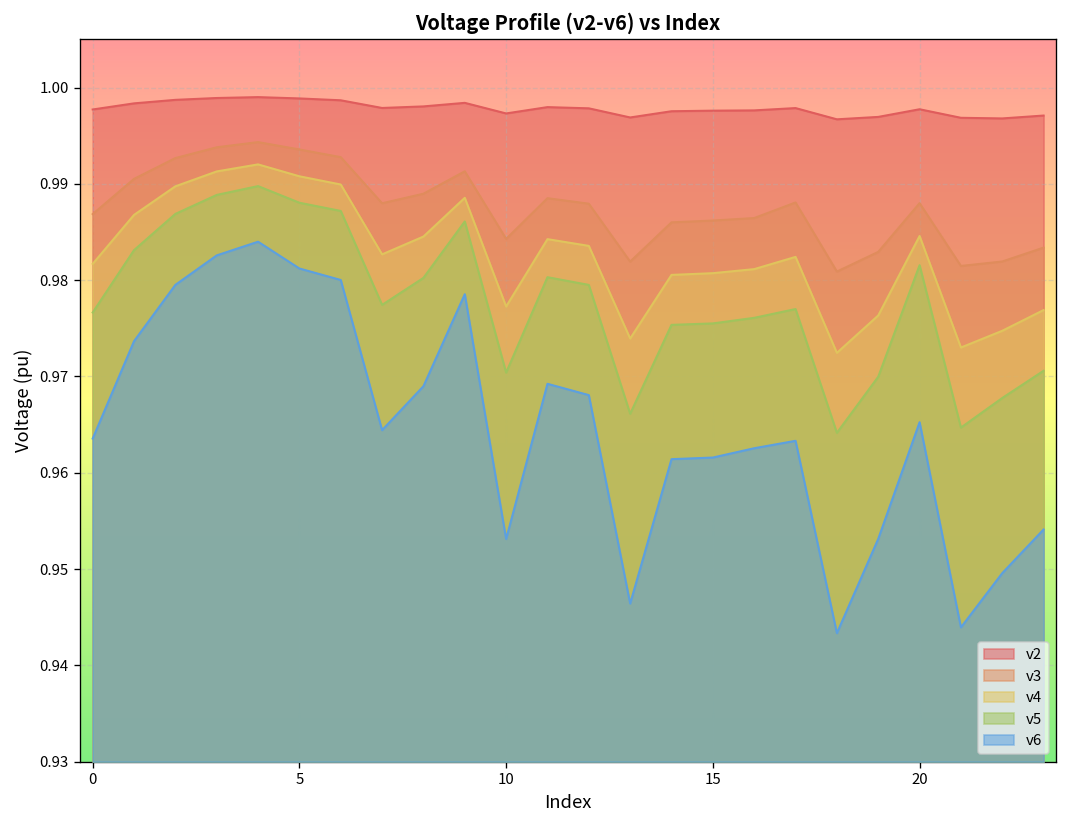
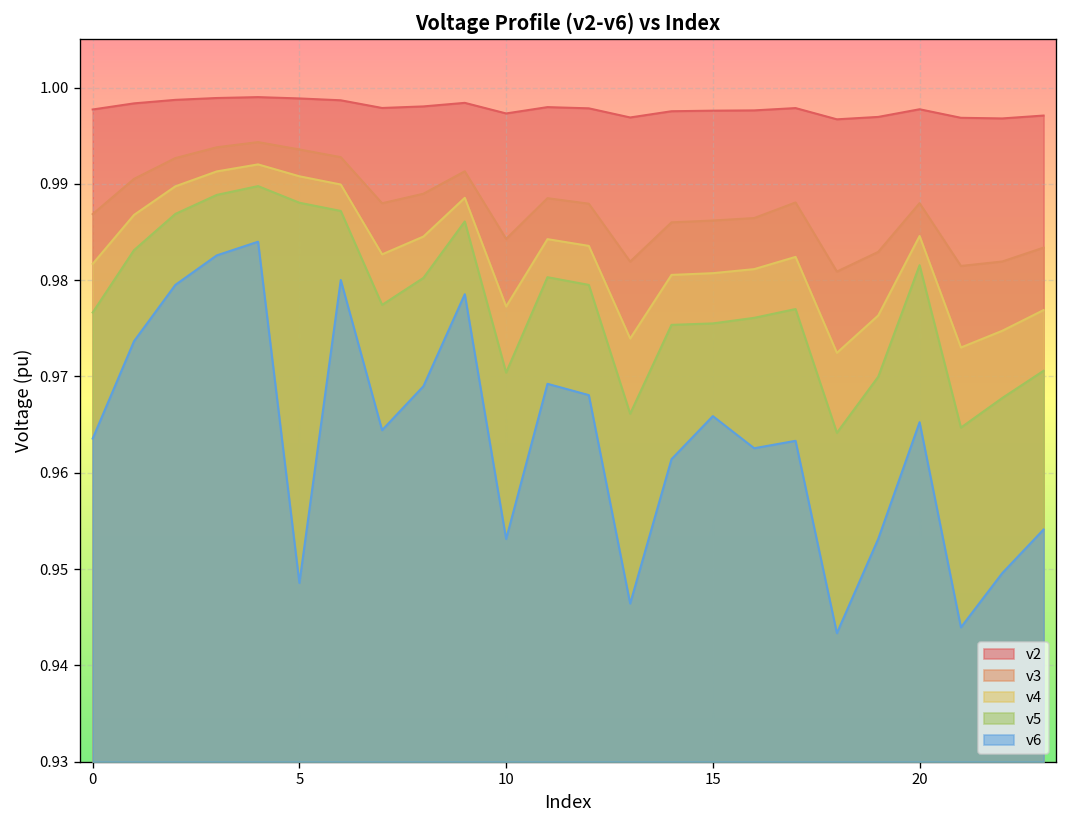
  {
    "v6": {
      "0": 0.964,
-     "5": 0.981,
+     "5": 0.949,
      "10": 0.953,
-     "15": 0.962,
+     "15": 0.966,
      "20": 0.965
    }
  }
